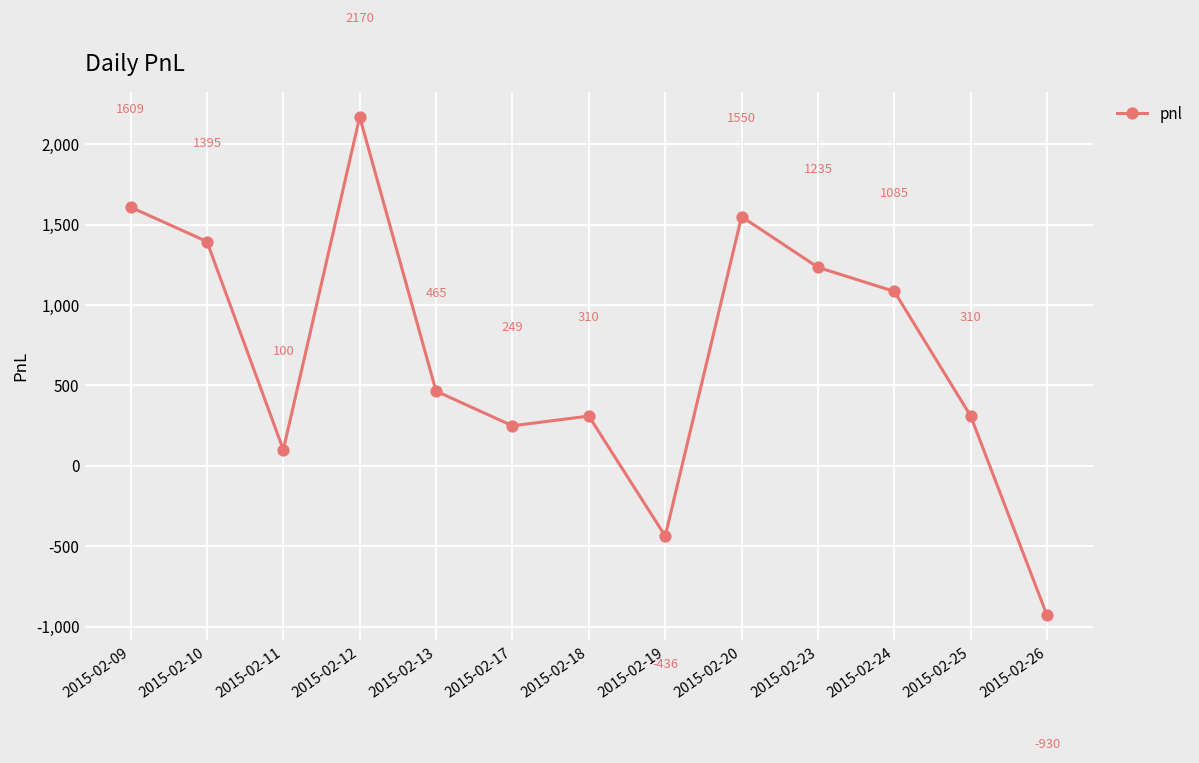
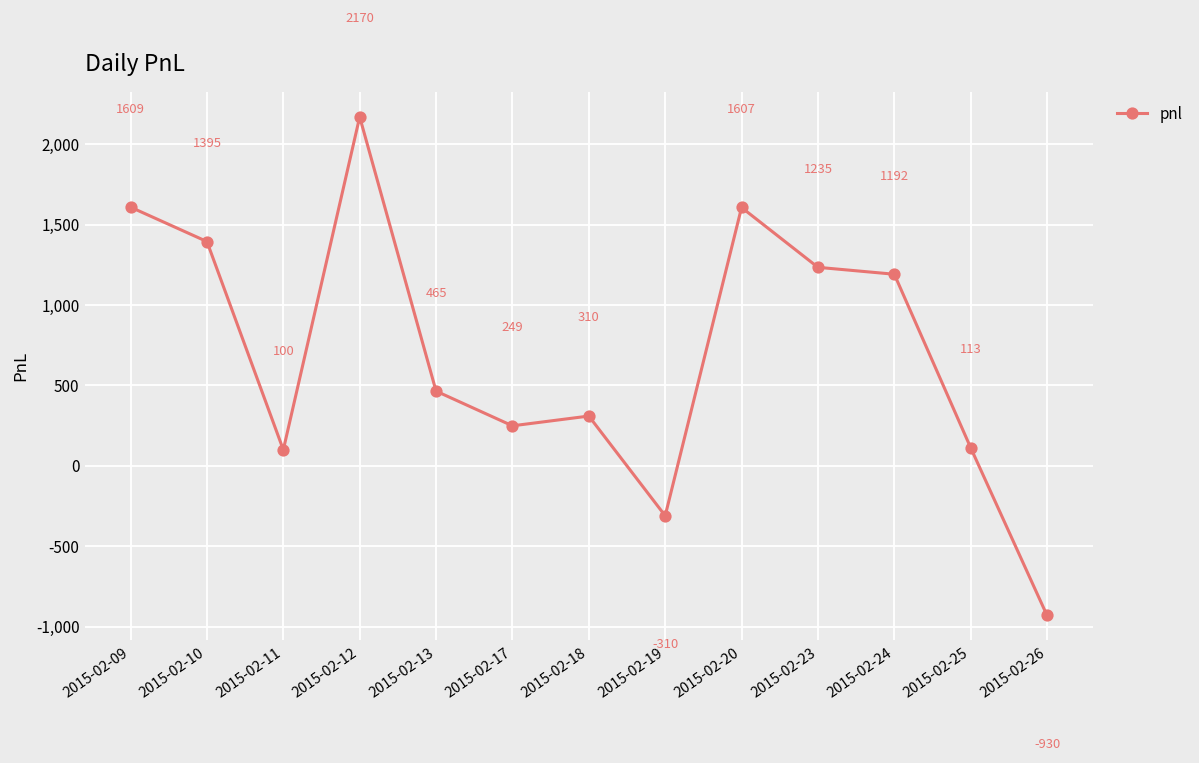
  {
-   "2015-02-19": -436,
-   "2015-02-20": 1550,
-   "2015-02-24": 1085,
-   "2015-02-25": 310
+   "2015-02-19": -310,
+   "2015-02-20": 1607,
+   "2015-02-24": 1192,
+   "2015-02-25": 113
  }
